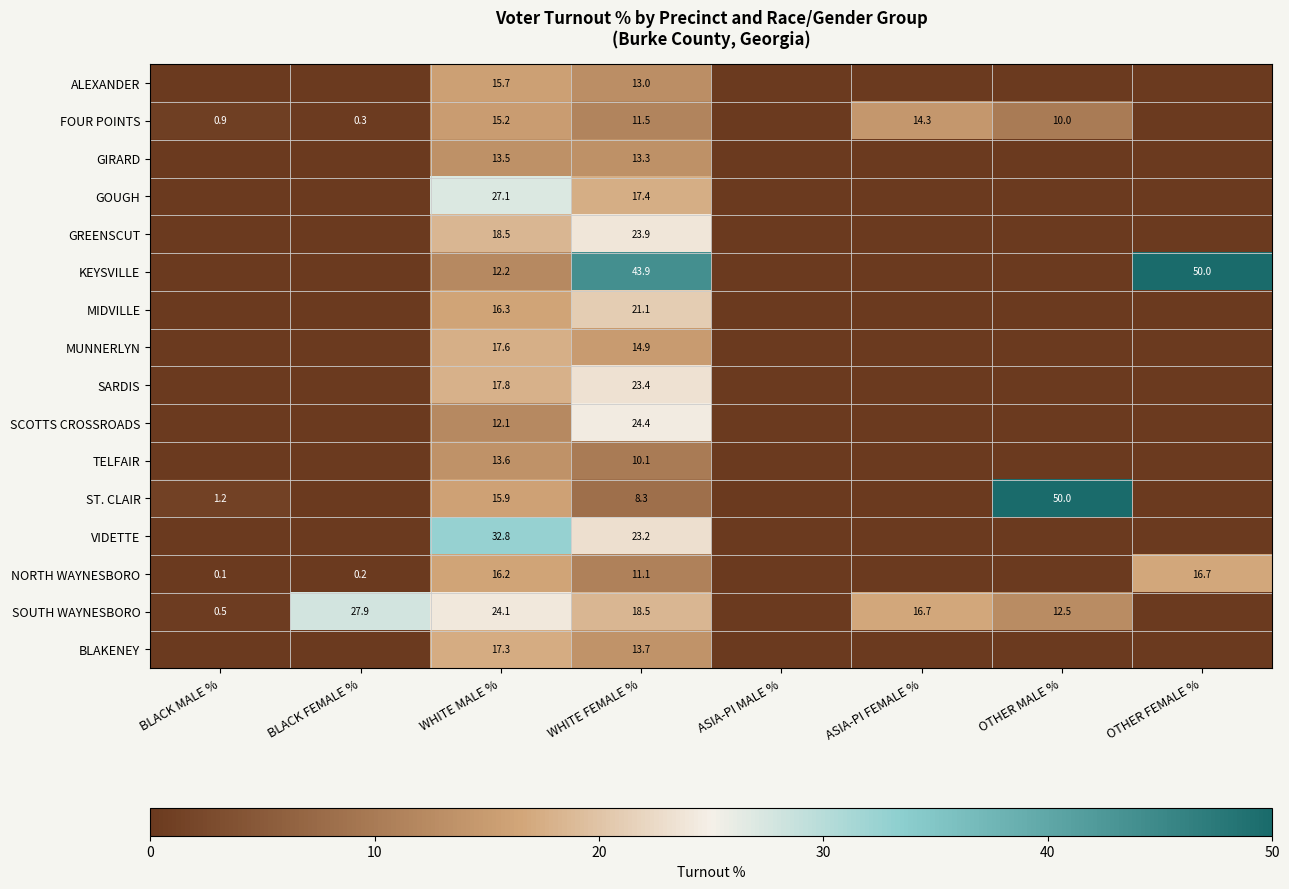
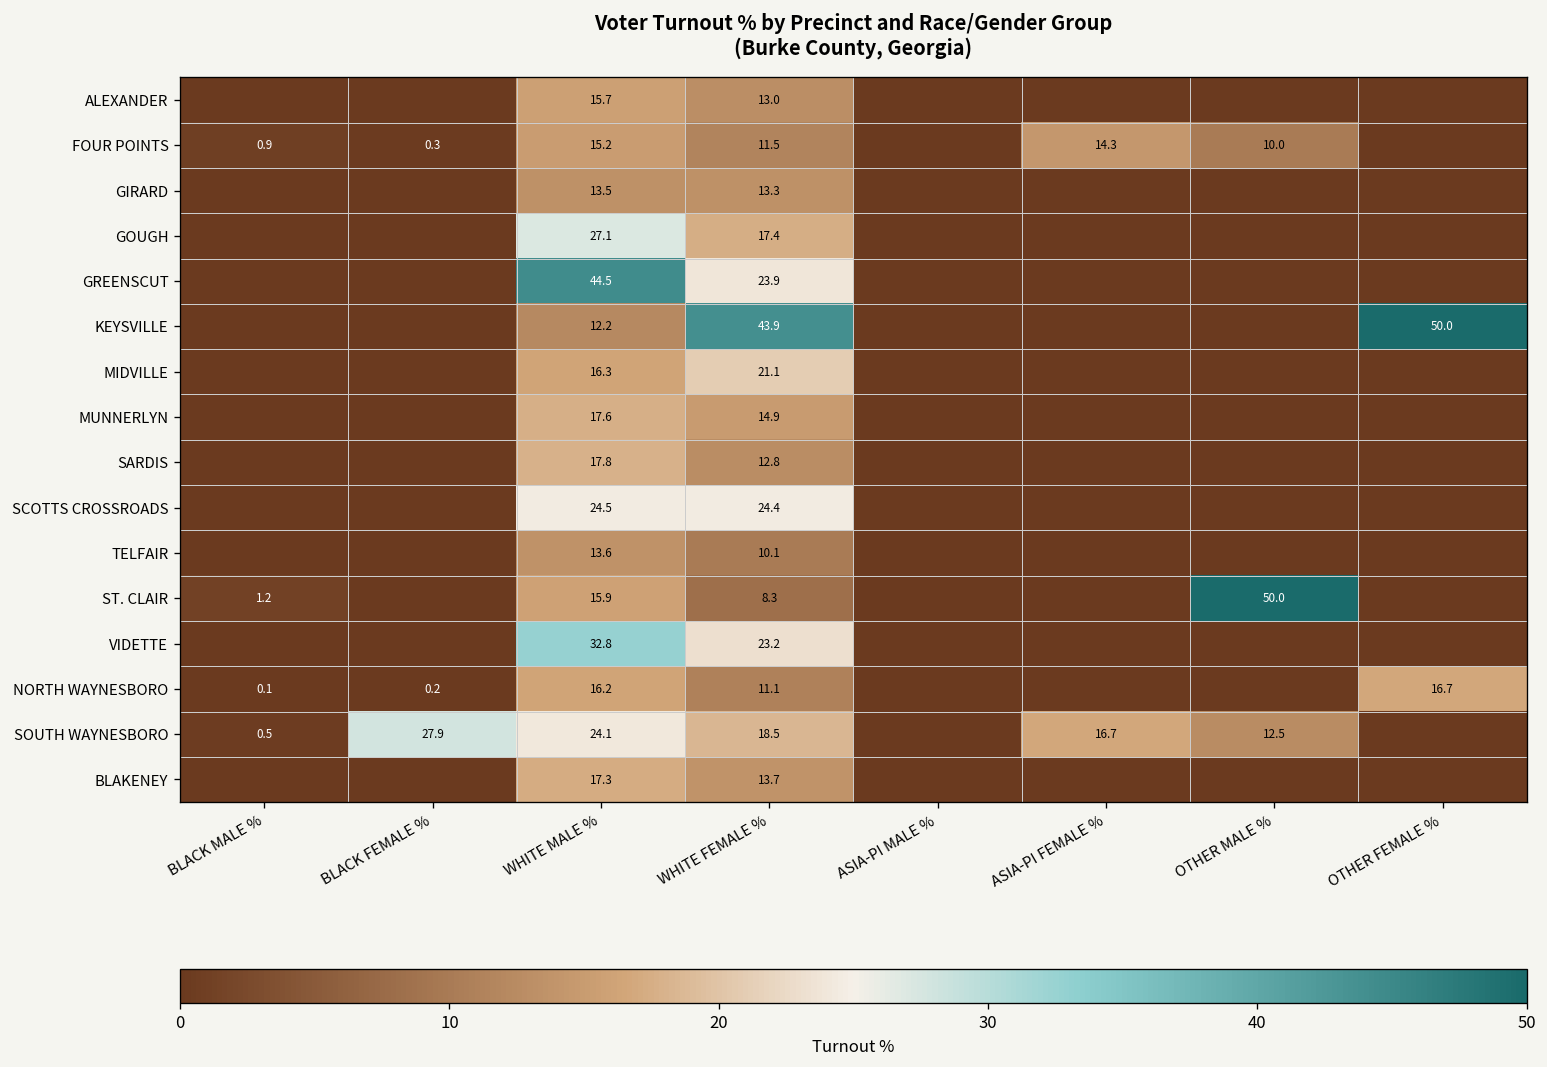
  {
    "ALEXANDER": {
      "WHITE MALE %": 15.7,
      "WHITE FEMALE %": 13.0
    },
    "FOUR POINTS": {
      "BLACK MALE %": 0.9,
      "BLACK FEMALE %": 0.3,
      "WHITE MALE %": 15.2,
      "WHITE FEMALE %": 11.5,
      "ASIA-PI FEMALE %": 14.3,
      "OTHER MALE %": 10.0
    },
    "GIRARD": {
      "WHITE MALE %": 13.5,
      "WHITE FEMALE %": 13.3
    },
    "GOUGH": {
      "WHITE MALE %": 27.1,
      "WHITE FEMALE %": 17.4
    },
    "GREENSCUT": {
-     "WHITE MALE %": 18.5,
+     "WHITE MALE %": 44.5,
      "WHITE FEMALE %": 23.9
    },
    "KEYSVILLE": {
      "WHITE MALE %": 12.2,
      "WHITE FEMALE %": 43.9,
      "OTHER FEMALE %": 50.0
    },
    "MIDVILLE": {
      "WHITE MALE %": 16.3,
      "WHITE FEMALE %": 21.1
    },
    "MUNNERLYN": {
      "WHITE MALE %": 17.6,
      "WHITE FEMALE %": 14.9
    },
    "SARDIS": {
      "WHITE MALE %": 17.8,
-     "WHITE FEMALE %": 23.4
+     "WHITE FEMALE %": 12.8
    },
    "SCOTTS CROSSROADS": {
-     "WHITE MALE %": 12.1,
+     "WHITE MALE %": 24.5,
      "WHITE FEMALE %": 24.4
    },
    "TELFAIR": {
      "WHITE MALE %": 13.6,
      "WHITE FEMALE %": 10.1
    },
    "ST. CLAIR": {
      "BLACK MALE %": 1.2,
      "WHITE MALE %": 15.9,
      "WHITE FEMALE %": 8.3,
      "OTHER MALE %": 50.0
    },
    "VIDETTE": {
      "WHITE MALE %": 32.8,
      "WHITE FEMALE %": 23.2
    },
    "NORTH WAYNESBORO": {
      "BLACK MALE %": 0.1,
      "BLACK FEMALE %": 0.2,
      "WHITE MALE %": 16.2,
      "WHITE FEMALE %": 11.1,
      "OTHER FEMALE %": 16.7
    },
    "SOUTH WAYNESBORO": {
      "BLACK MALE %": 0.5,
      "BLACK FEMALE %": 27.9,
      "WHITE MALE %": 24.1,
      "WHITE FEMALE %": 18.5,
      "ASIA-PI FEMALE %": 16.7,
      "OTHER MALE %": 12.5
    },
    "BLAKENEY": {
      "WHITE MALE %": 17.3,
      "WHITE FEMALE %": 13.7
    }
  }
